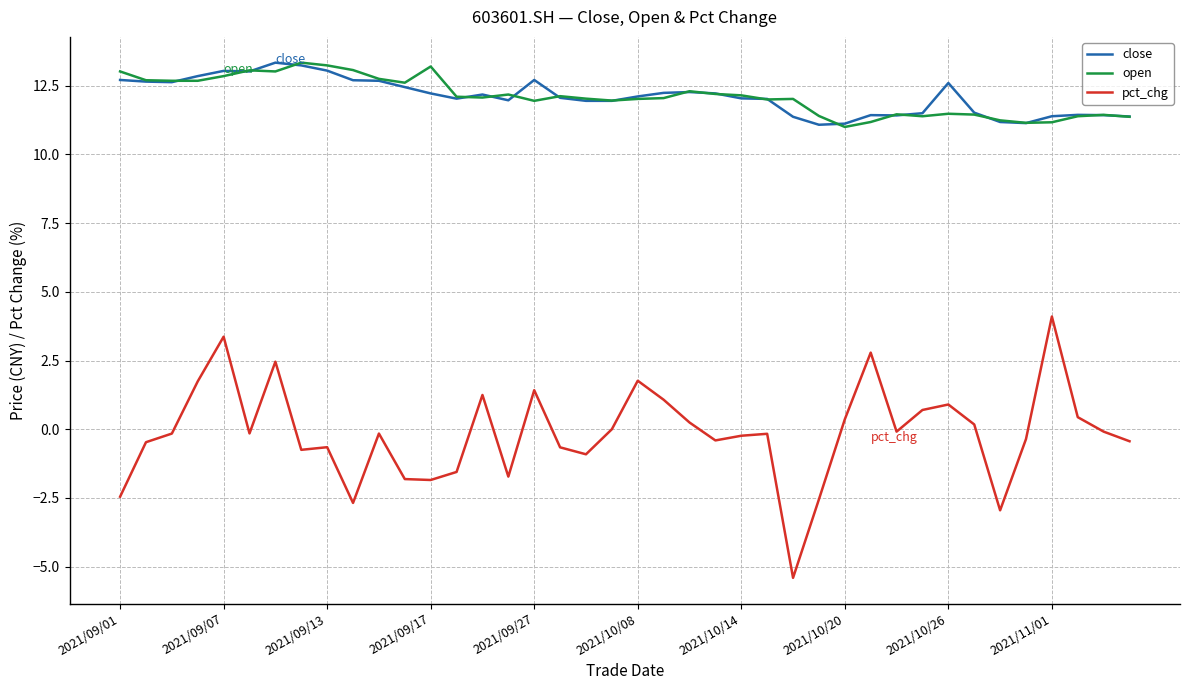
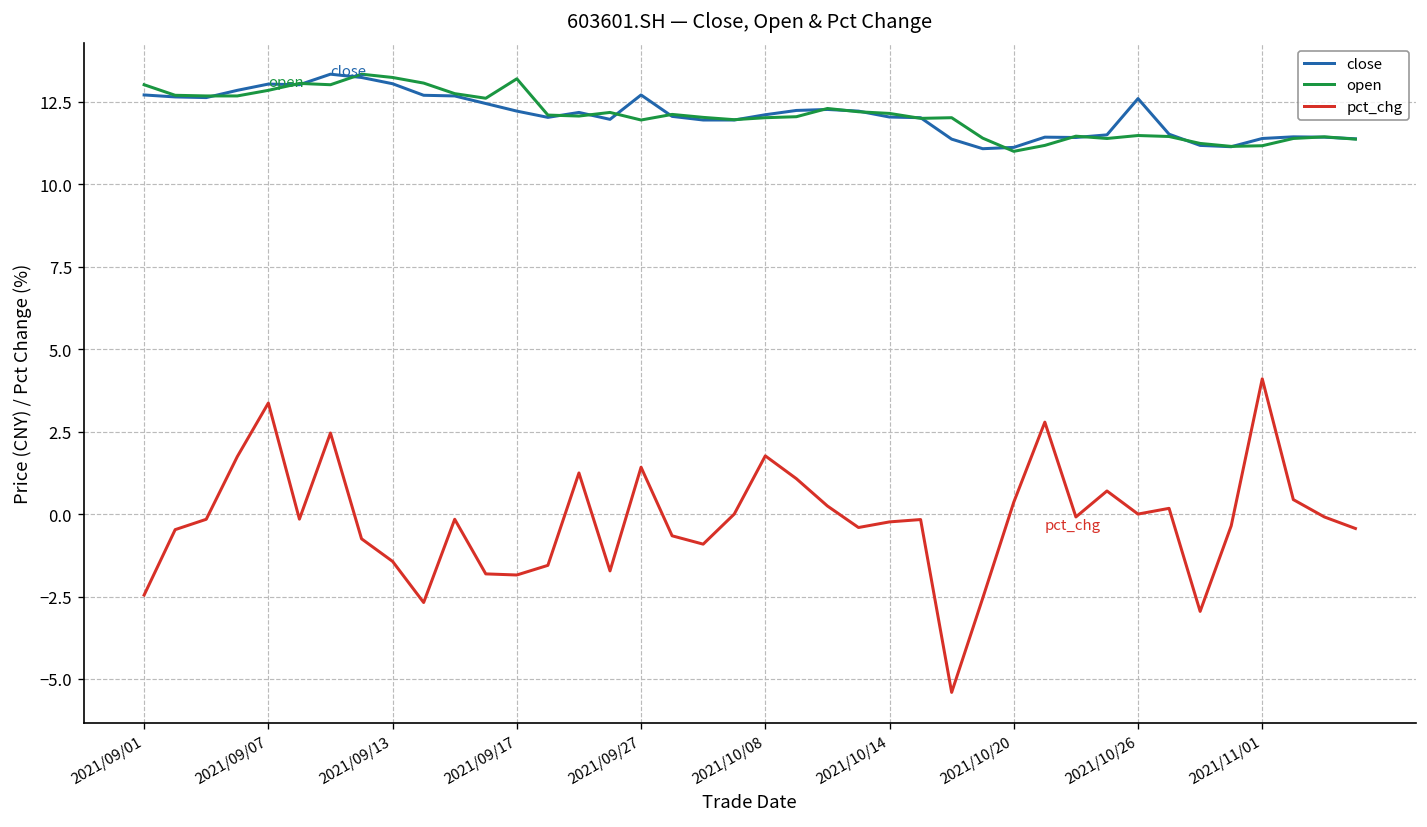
  {
    "close": {
      "2021/09/01": 12.7,
      "2021/09/07": 13.0,
      "2021/09/13": 13.1,
      "2021/09/17": 12.2,
      "2021/09/27": 12.7,
      "2021/10/14": 12.0,
      "2021/10/20": 11.1,
      "2021/10/26": 12.6,
      "2021/11/01": 11.4
    },
    "open": {
      "2021/09/01": 13.0,
      "2021/09/07": 12.9,
      "2021/09/13": 13.2,
      "2021/09/17": 13.2,
      "2021/09/27": 12.0,
      "2021/10/14": 12.2,
      "2021/10/20": 11.0,
      "2021/10/26": 11.5,
      "2021/11/01": 11.2
    },
    "pct_chg": {
      "2021/09/01": -2.5,
      "2021/09/07": 3.4,
-     "2021/09/13": -0.7,
+     "2021/09/13": -1.4,
      "2021/09/17": -1.8,
      "2021/09/27": 1.4,
      "2021/10/08": 1.8,
      "2021/10/14": -0.2,
      "2021/10/20": 0.4,
-     "2021/10/26": 0.9,
+     "2021/10/26": 0.0,
      "2021/11/01": 4.1
    }
  }
